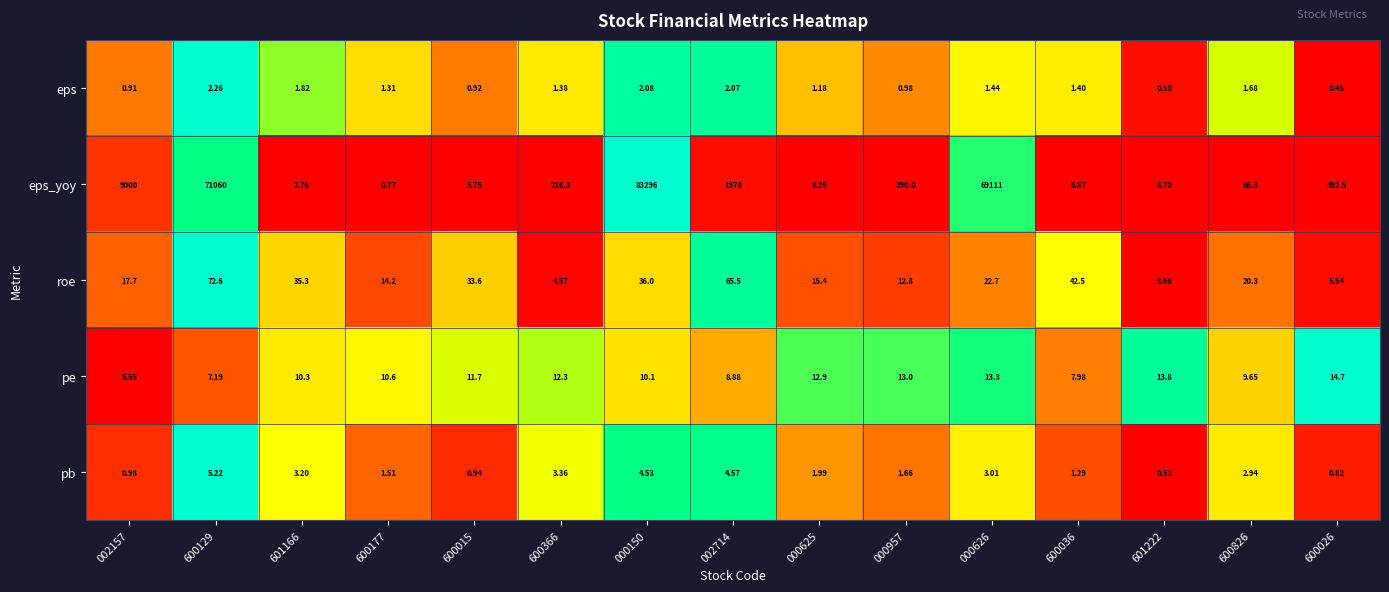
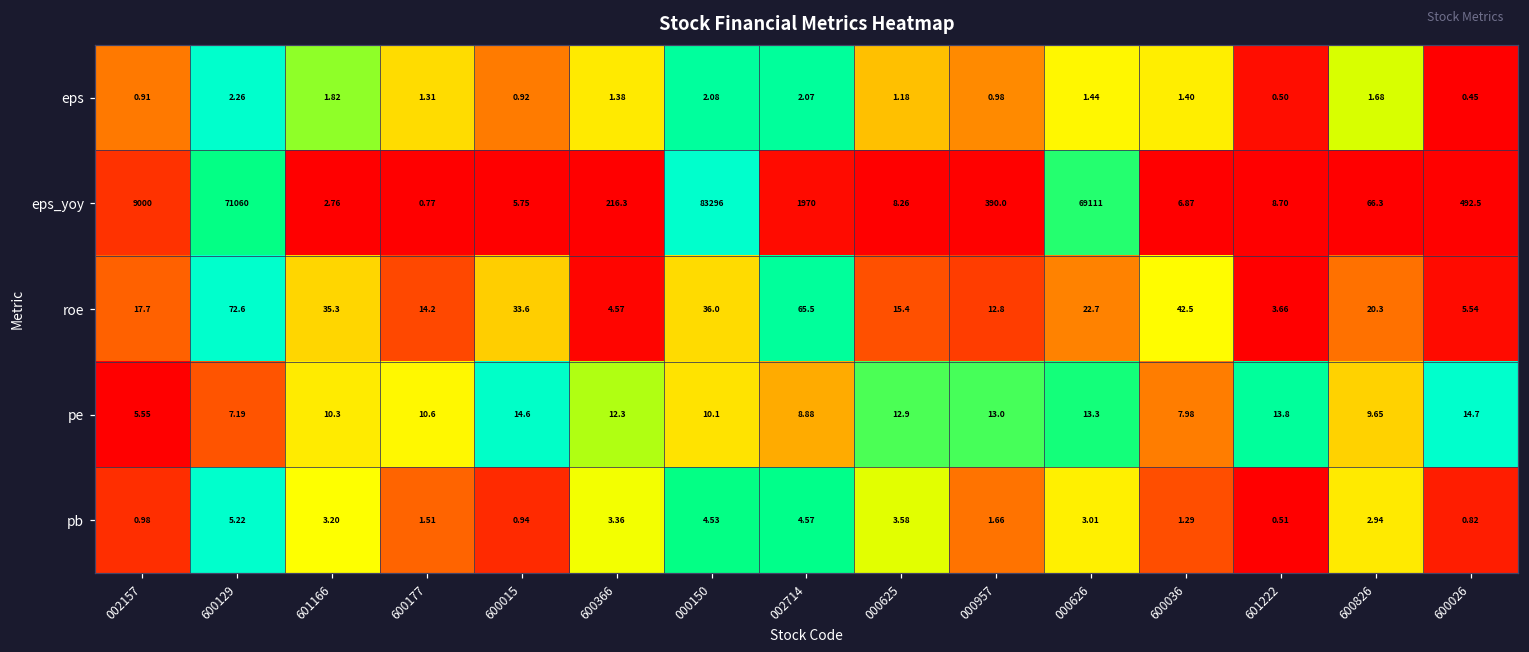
  {
    "eps": {
      "002157": 0.91,
      "600129": 2.26,
      "601166": 1.82,
      "600177": 1.31,
      "600015": 0.92,
      "600366": 1.38,
      "000150": 2.08,
      "002714": 2.07,
      "000625": 1.18,
      "000957": 0.98,
      "000626": 1.44,
      "600036": 1.40,
      "601222": 0.50,
      "600826": 1.68,
      "600026": 0.45
    },
    "eps_yoy": {
      "002157": 9000,
      "600129": 71060,
      "601166": 2.76,
      "600177": 0.77,
      "600015": 5.75,
      "600366": 216.3,
      "000150": 83296,
      "002714": 1970,
      "000625": 8.26,
      "000957": 390.0,
      "000626": 69111,
      "600036": 6.87,
      "601222": 8.70,
      "600826": 66.3,
      "600026": 492.5
    },
    "roe": {
      "002157": 17.7,
      "600129": 72.6,
      "601166": 35.3,
      "600177": 14.2,
      "600015": 33.6,
      "600366": 4.57,
      "000150": 36.0,
      "002714": 65.5,
      "000625": 15.4,
      "000957": 12.8,
      "000626": 22.7,
      "600036": 42.5,
      "601222": 3.66,
      "600826": 20.3,
      "600026": 5.54
    },
    "pe": {
      "002157": 5.55,
      "600129": 7.19,
      "601166": 10.3,
      "600177": 10.6,
-     "600015": 11.7,
+     "600015": 14.6,
      "600366": 12.3,
      "000150": 10.1,
      "002714": 8.88,
      "000625": 12.9,
      "000957": 13.0,
      "000626": 13.3,
      "600036": 7.98,
      "601222": 13.8,
      "600826": 9.65,
      "600026": 14.7
    },
    "pb": {
      "002157": 0.98,
      "600129": 5.22,
      "601166": 3.20,
      "600177": 1.51,
      "600015": 0.94,
      "600366": 3.36,
      "000150": 4.53,
      "002714": 4.57,
-     "000625": 1.99,
+     "000625": 3.58,
      "000957": 1.66,
      "000626": 3.01,
      "600036": 1.29,
      "601222": 0.51,
      "600826": 2.94,
      "600026": 0.82
    }
  }
